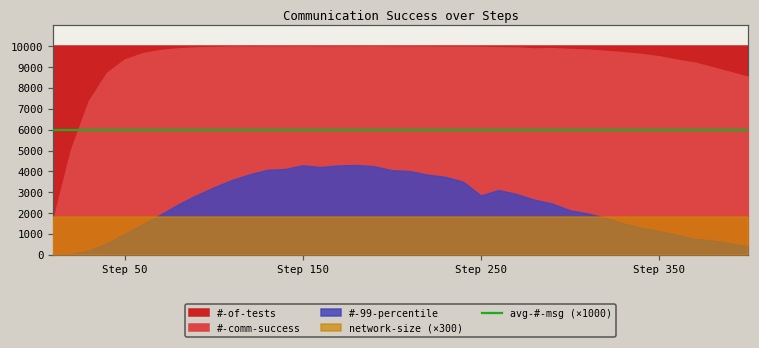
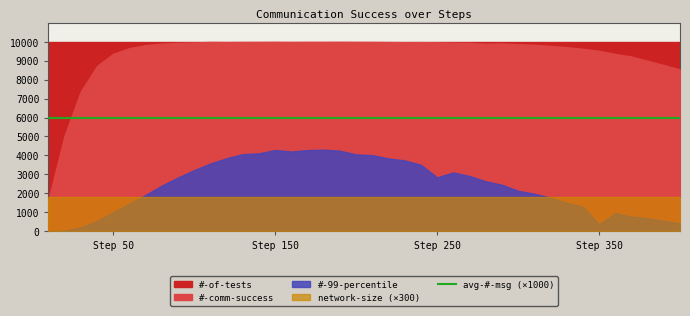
  {
    "avg-#-msg (×1000)": {
      "Step 50": 6000,
      "Step 150": 6000,
      "Step 250": 6000,
      "Step 350": 6000
    },
    "#-99-percentile": {
      "Step 50": 1000,
      "Step 150": 4300,
      "Step 250": 2800,
-     "Step 350": 1100
+     "Step 350": 400
    },
    "network-size (×300)": {
      "Step 50": 1800,
      "Step 150": 1800,
      "Step 250": 1800,
      "Step 350": 1800
    }
  }
